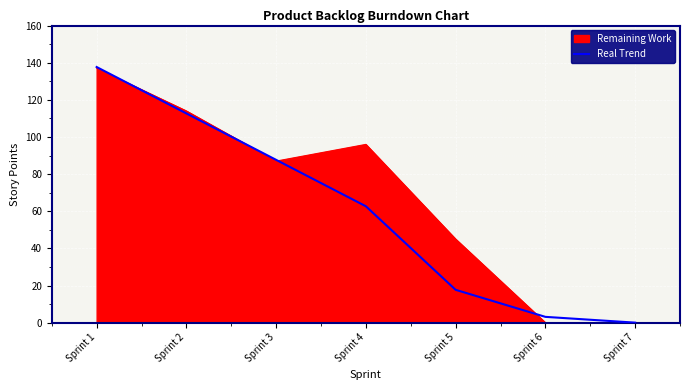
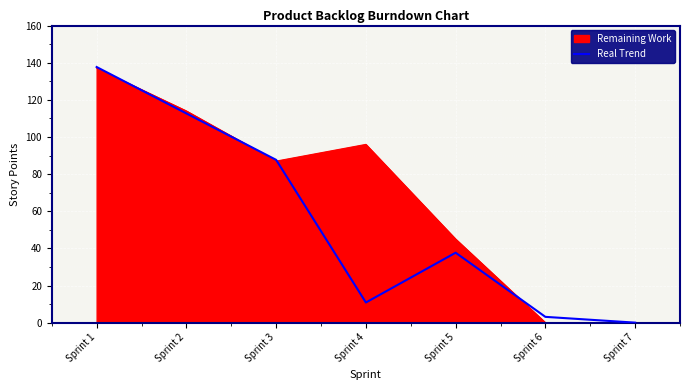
  {
    "Remaining Work": {
      "Sprint 4": 96,
      "Sprint 5": 45,
      "Sprint 6": 0
    },
    "Real Trend": {
-     "Sprint 4": 63,
-     "Sprint 5": 18,
+     "Sprint 4": 11,
+     "Sprint 5": 38,
      "Sprint 6": 3
    }
  }
